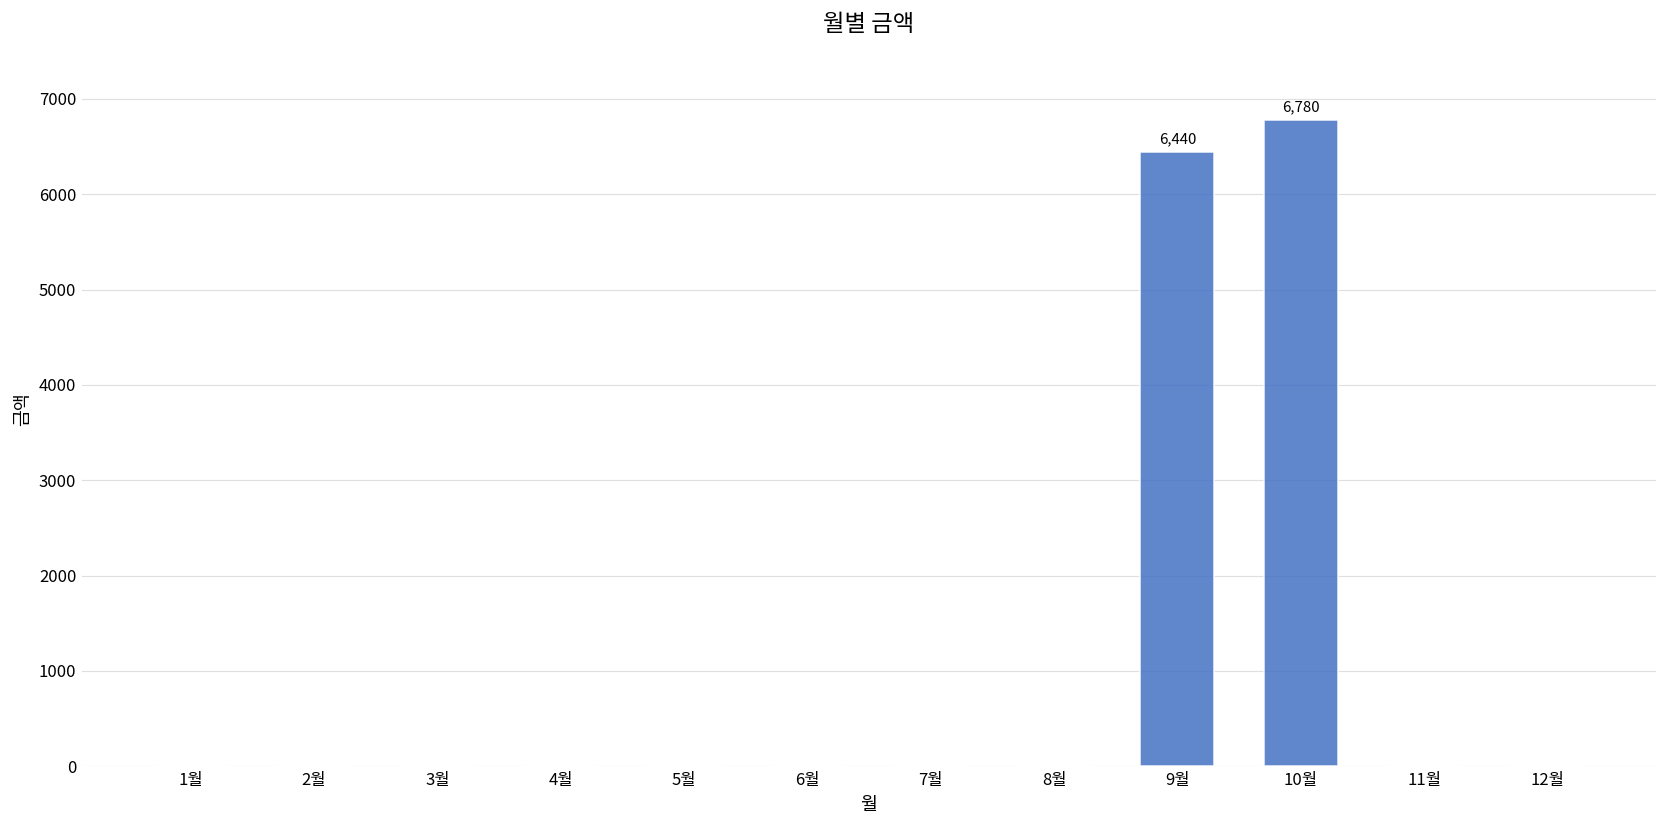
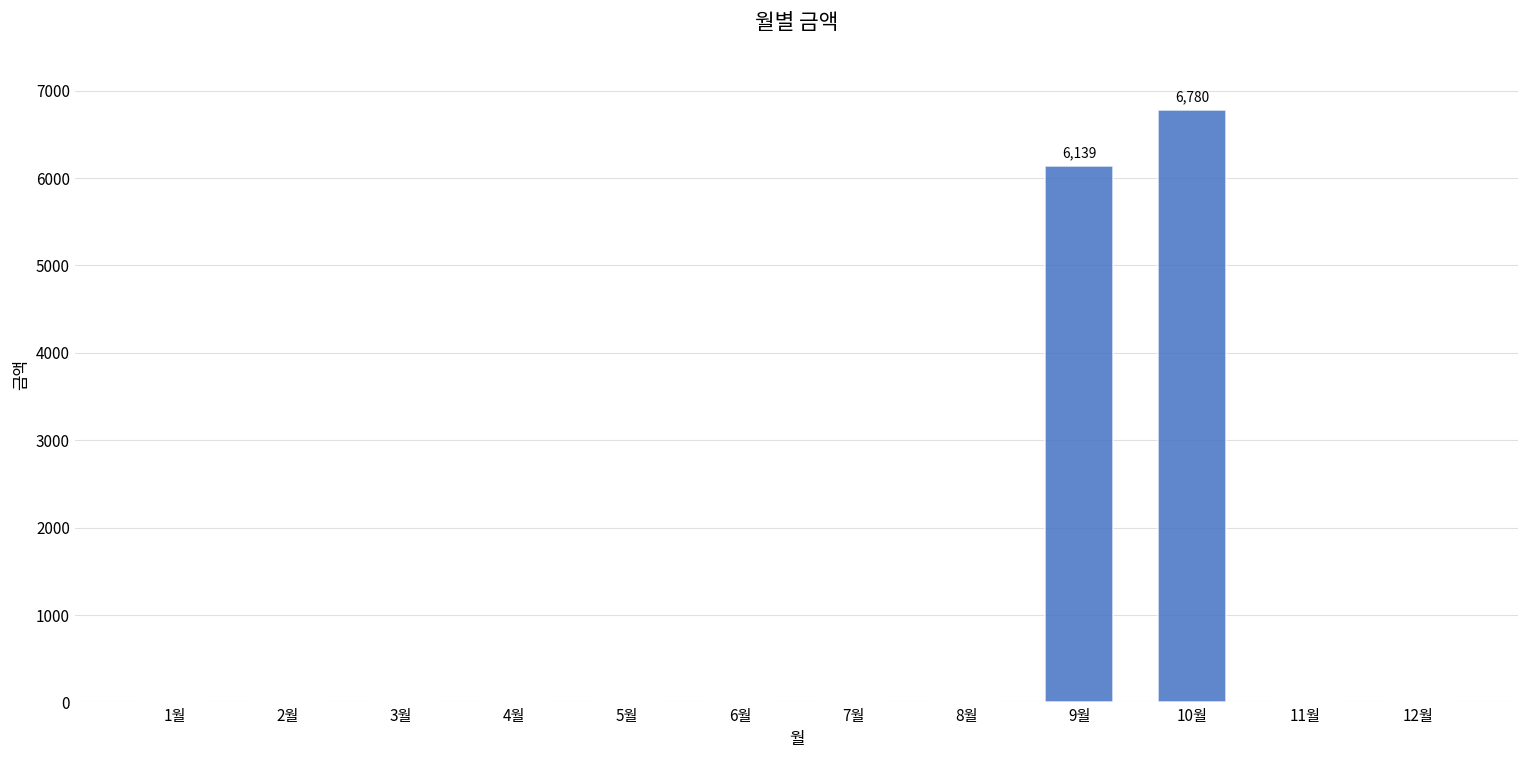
  {
-   "9월": "6,440",
+   "9월": "6,139",
    "10월": "6,780"
  }
